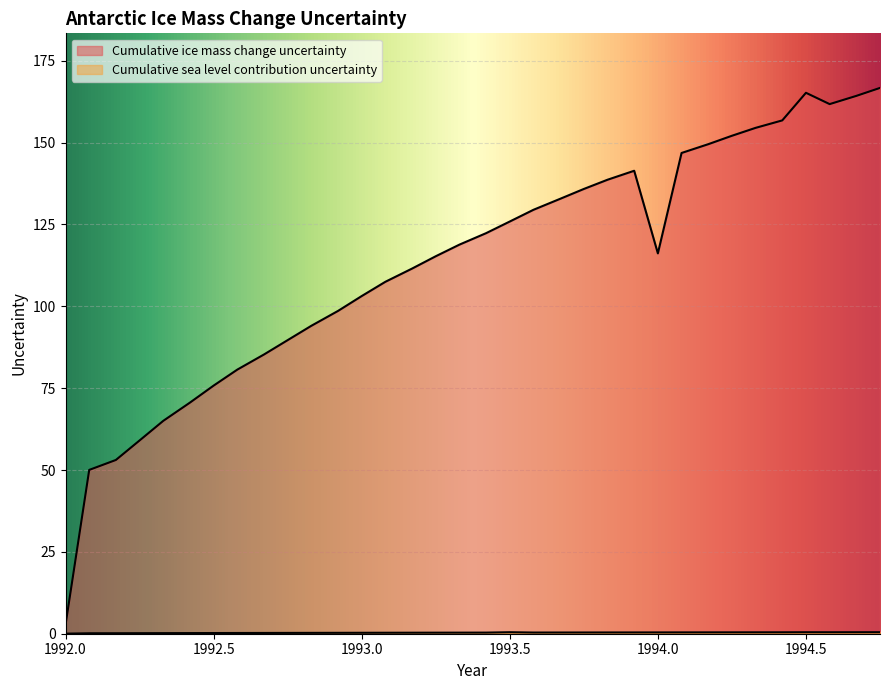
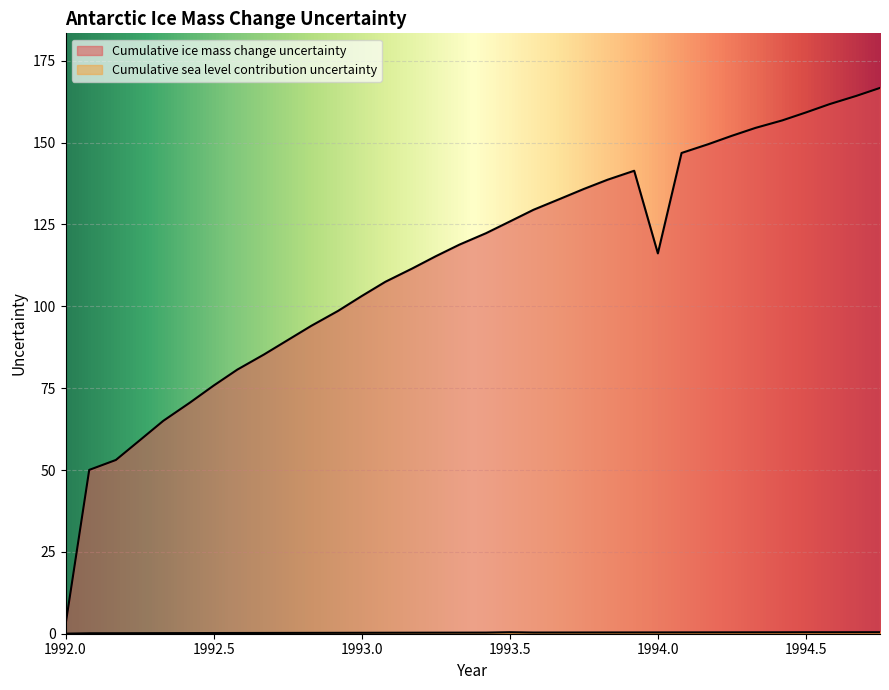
  {
    "Cumulative ice mass change uncertainty": {
      "1992.0": 3,
      "1992.5": 76,
      "1993.0": 103,
      "1993.5": 126,
      "1994.0": 116,
-     "1994.5": 165
+     "1994.5": 159
    },
    "Cumulative sea level contribution uncertainty": {
      "1992.0": 0,
      "1992.5": 0,
      "1993.0": 0,
      "1993.5": 0,
      "1994.0": 0,
      "1994.5": 0
    }
  }
